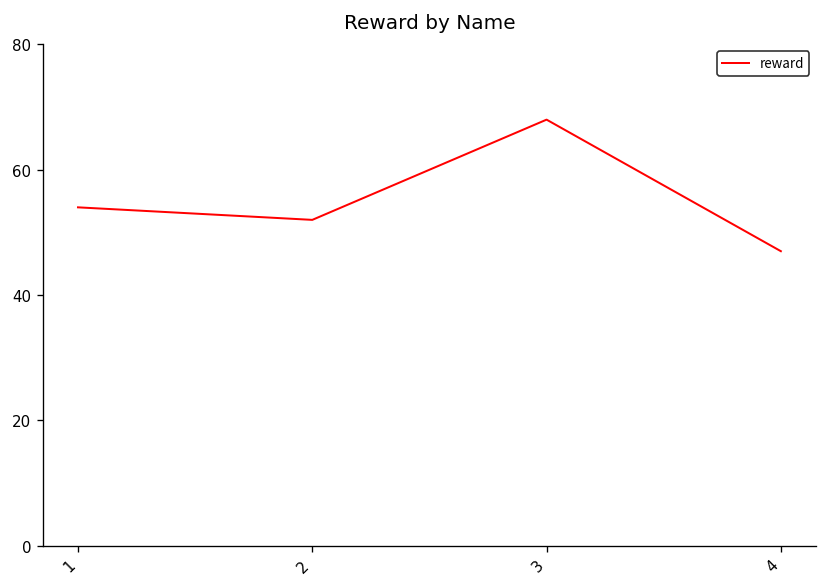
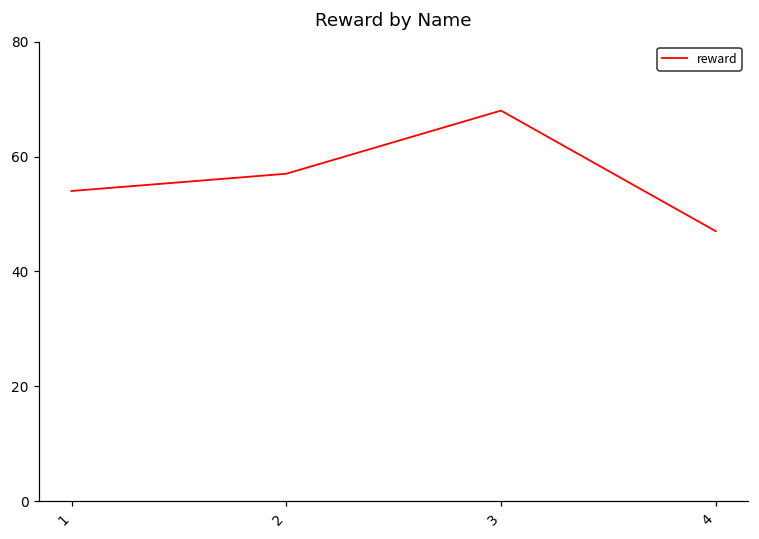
  {
    "1": 54,
-   "2": 52,
+   "2": 57,
    "3": 68,
    "4": 47
  }
